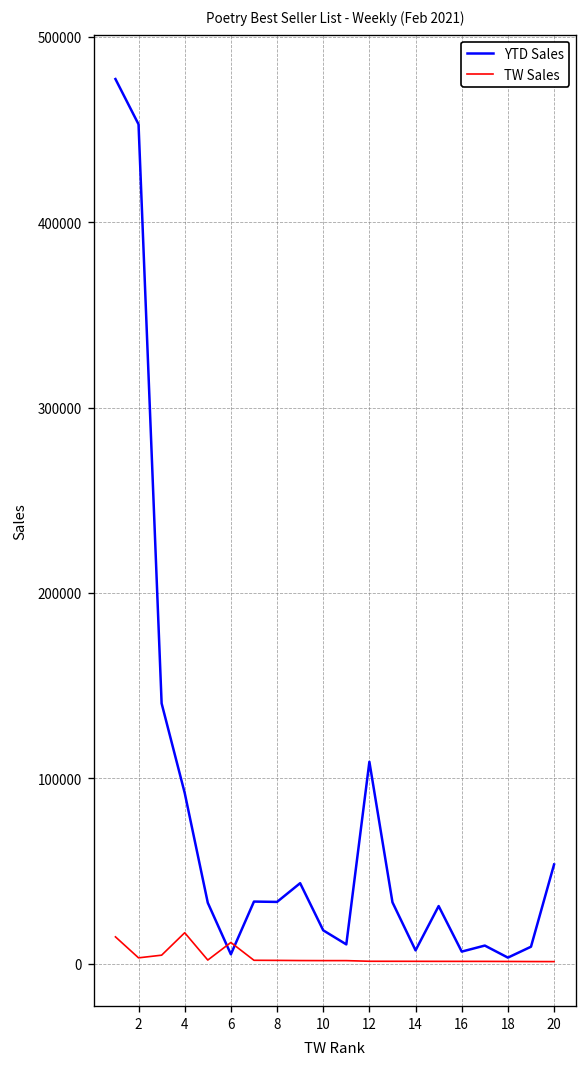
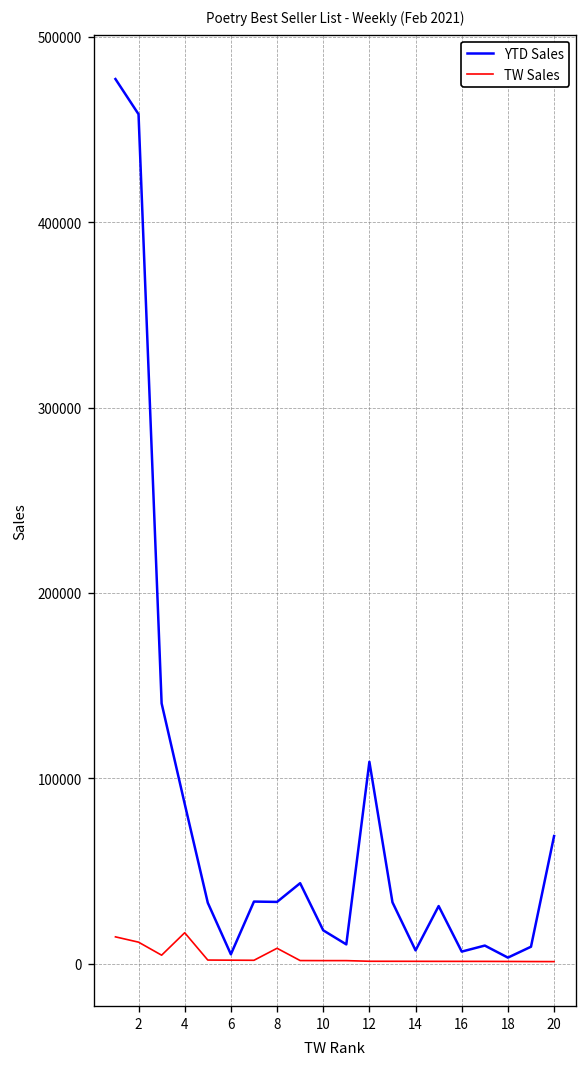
  {
    "YTD Sales": {
-     "2": 453000,
-     "4": 92000,
+     "2": 458000,
+     "4": 86000,
      "6": 5000,
      "8": 33000,
      "10": 18000,
      "12": 109000,
      "14": 7000,
      "16": 7000,
      "18": 3000,
-     "20": 54000
+     "20": 69000
    },
    "TW Sales": {
-     "2": 3000,
+     "2": 12000,
      "4": 17000,
-     "6": 11000,
-     "8": 2000,
+     "6": 2000,
+     "8": 8000,
      "10": 2000,
      "12": 1000,
      "14": 1000,
      "16": 1000,
      "18": 1000,
      "20": 1000
    }
  }
